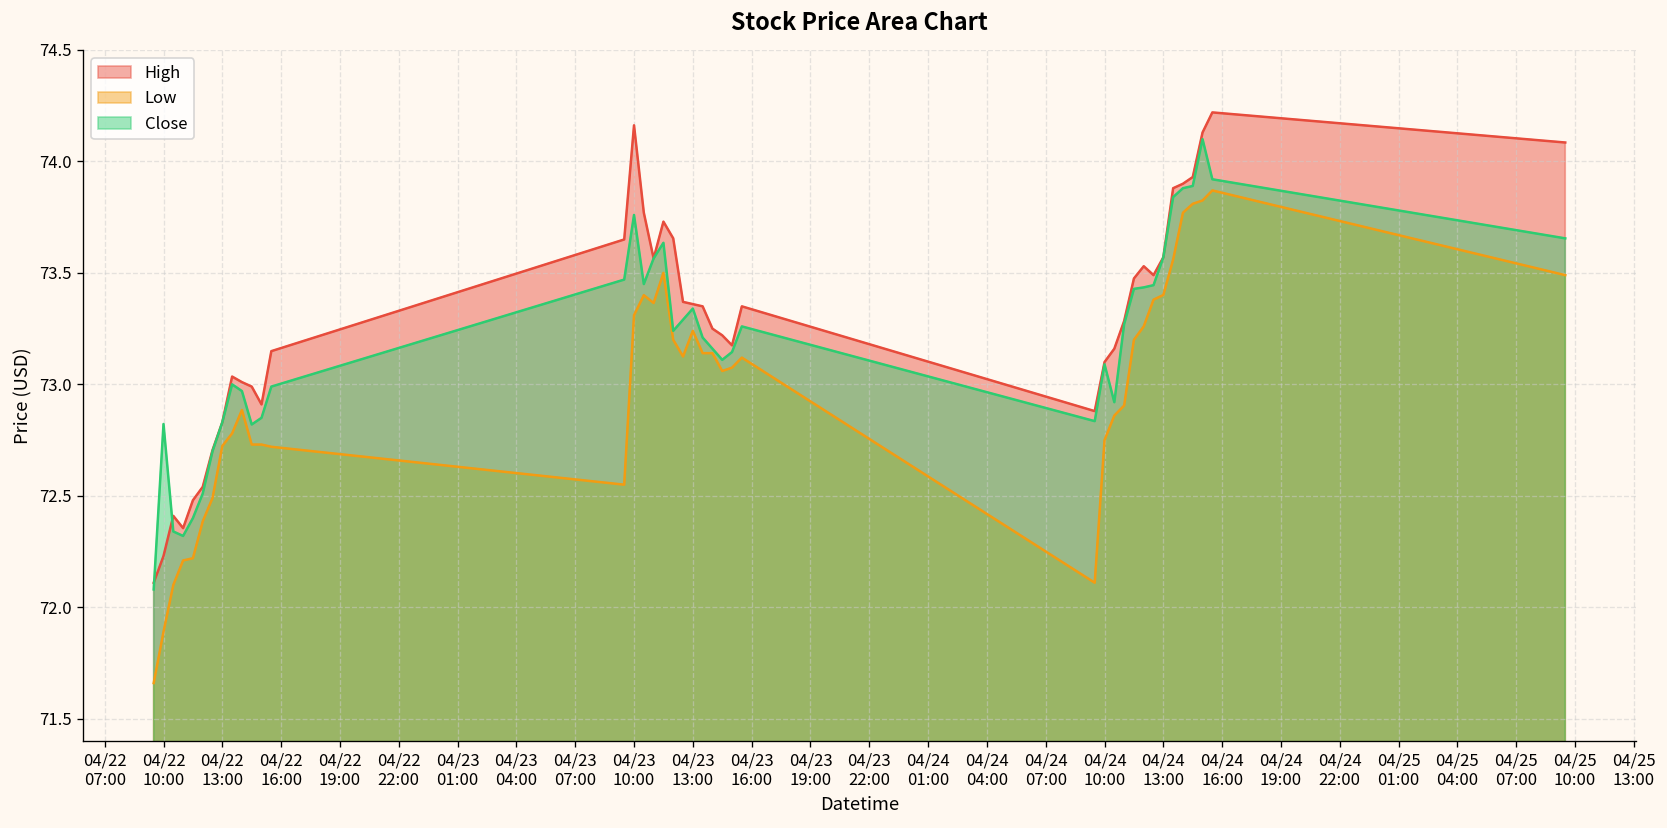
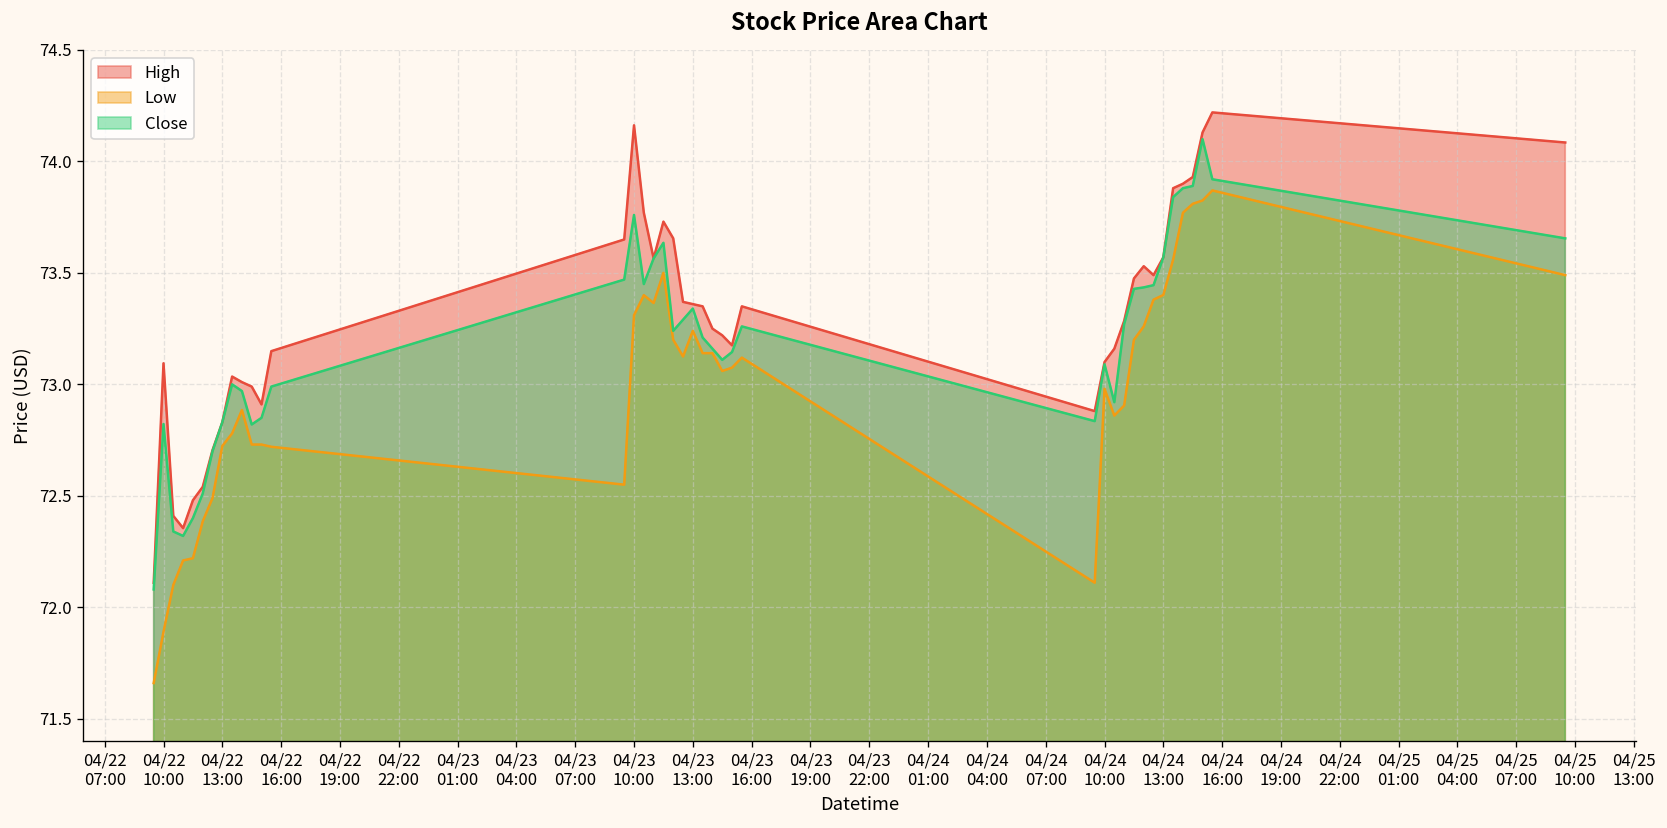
  {
    "High": {
-     "04/22 10:00": 72.23,
+     "04/22 10:00": 73.09,
      "04/23 10:00": 74.16,
      "04/23 13:00": 73.36
    },
    "Low": {
      "04/22 10:00": 71.89,
      "04/22 13:00": 72.72,
      "04/23 10:00": 73.31,
      "04/23 13:00": 73.24,
-     "04/24 10:00": 72.75,
+     "04/24 10:00": 72.98,
      "04/24 13:00": 73.40
    },
    "Close": {
      "04/22 10:00": 72.82,
      "04/23 10:00": 73.76,
      "04/23 13:00": 73.34
    }
  }
